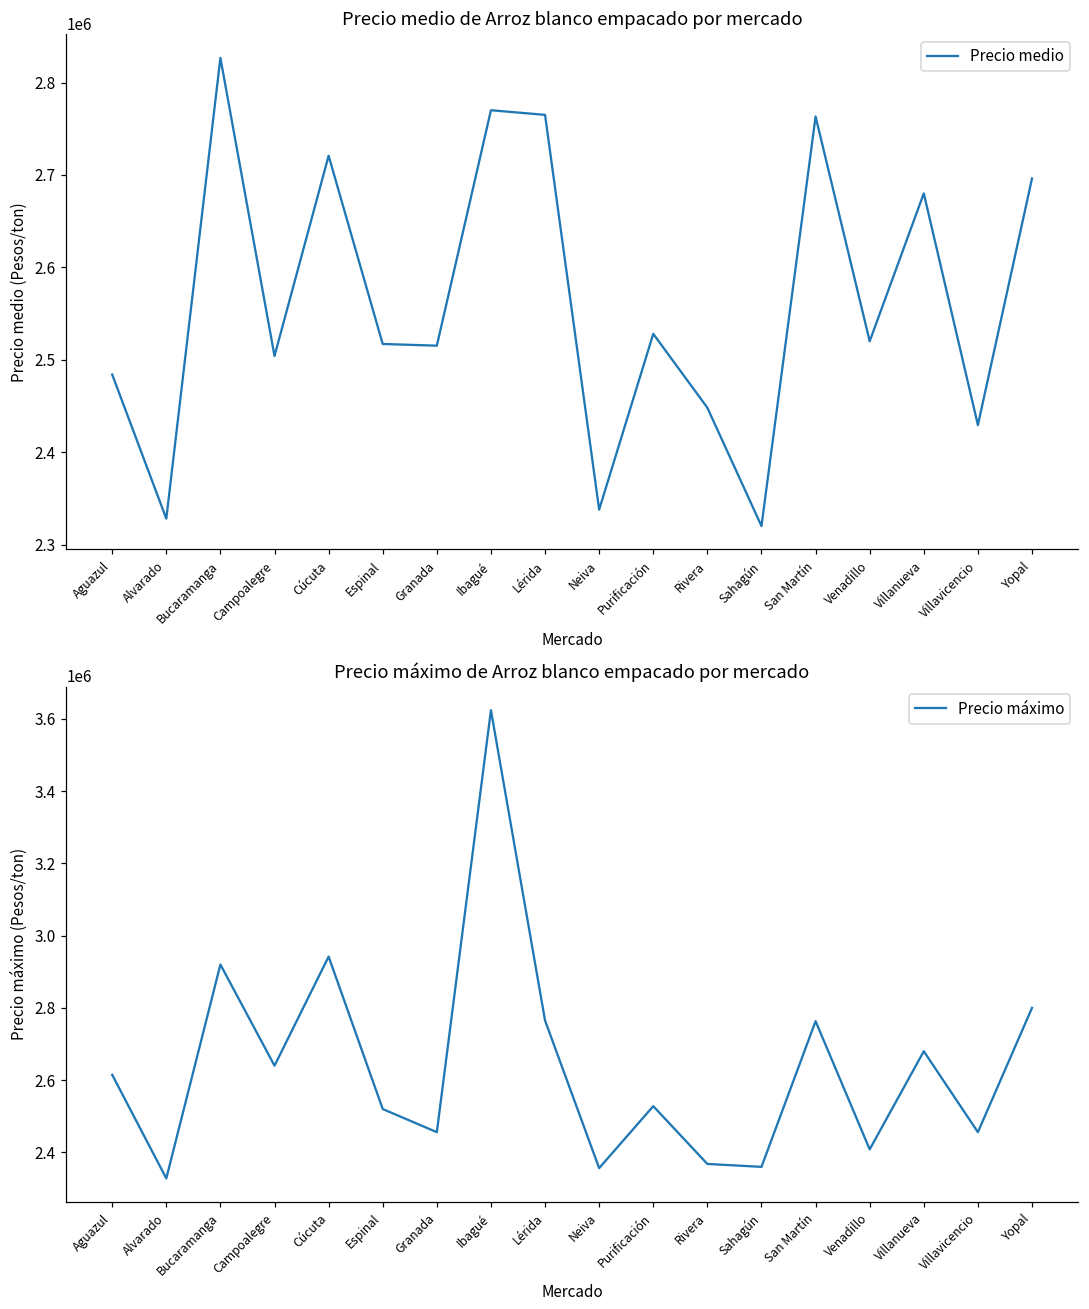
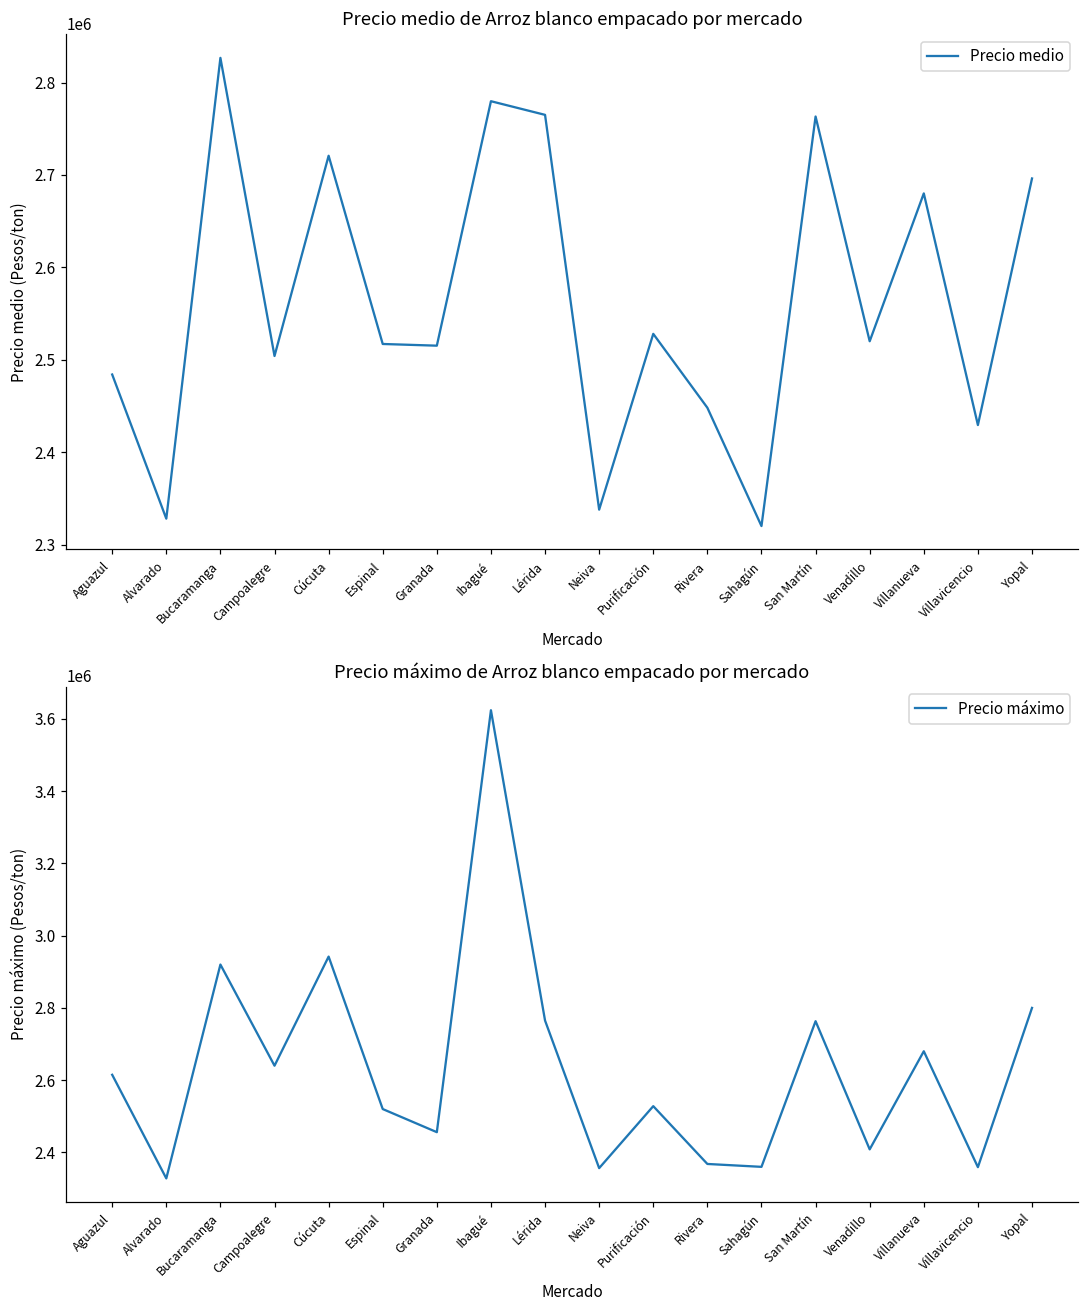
  {
    "Precio medio de Arroz blanco empacado por mercado": {
      "Aguazul": 2480000,
      "Alvarado": 2330000,
      "Bucaramanga": 2830000,
      "Campoalegre": 2500000,
      "Cúcuta": 2720000,
      "Espinal": 2520000,
      "Granada": 2520000,
-     "Ibagué": 2770000,
+     "Ibagué": 2780000,
      "Lérida": 2770000,
      "Neiva": 2340000,
      "Purificación": 2530000,
      "Rivera": 2450000,
      "Sahagún": 2320000,
      "San Martín": 2760000,
      "Venadillo": 2520000,
      "Villanueva": 2680000,
      "Villavicencio": 2430000,
      "Yopal": 2700000
    },
    "Precio máximo de Arroz blanco empacado por mercado": {
      "Aguazul": 2610000,
      "Alvarado": 2330000,
      "Bucaramanga": 2920000,
      "Campoalegre": 2640000,
      "Cúcuta": 2940000,
      "Espinal": 2520000,
      "Granada": 2460000,
      "Ibagué": 3620000,
      "Lérida": 2770000,
      "Neiva": 2360000,
      "Purificación": 2530000,
      "Rivera": 2370000,
      "Sahagún": 2360000,
      "San Martín": 2760000,
      "Venadillo": 2410000,
      "Villanueva": 2680000,
-     "Villavicencio": 2460000,
+     "Villavicencio": 2360000,
      "Yopal": 2800000
    }
  }
